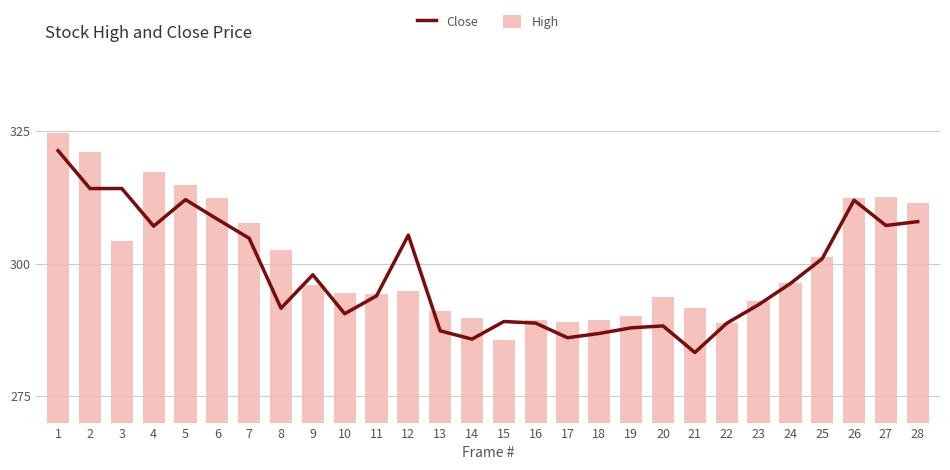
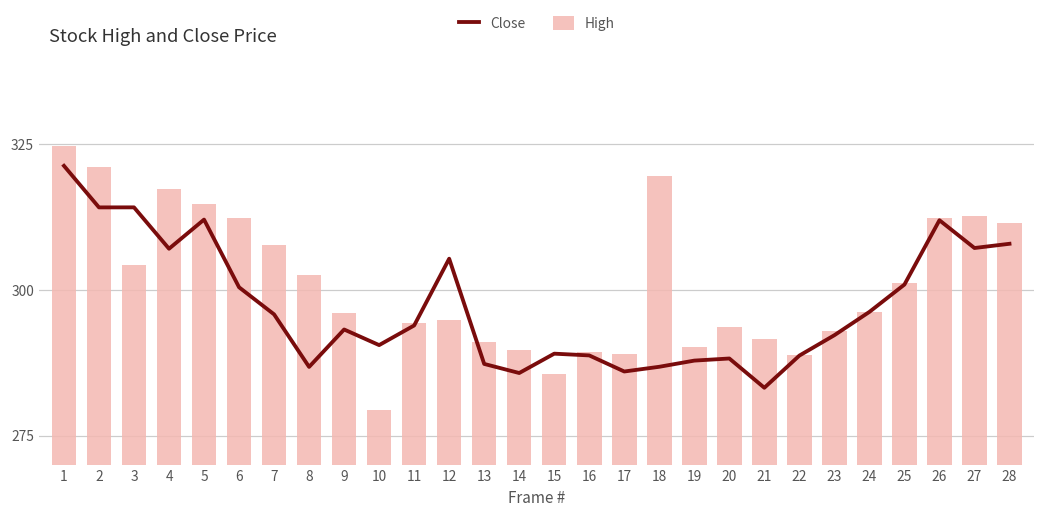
  {
    "Close": {
      "1": 321,
      "2": 314,
      "3": 314,
      "4": 307,
      "5": 312,
-     "6": 308,
-     "7": 305,
-     "8": 292,
-     "9": 298,
+     "6": 300,
+     "7": 296,
+     "8": 287,
+     "9": 293,
      "10": 291,
      "11": 294,
      "12": 305,
      "13": 287,
      "14": 286,
      "15": 289,
      "16": 289,
      "17": 286,
      "18": 287,
      "19": 288,
      "20": 288,
      "21": 283,
      "22": 289,
      "23": 292,
      "24": 296,
      "25": 301,
      "26": 312,
      "27": 307,
      "28": 308
    },
    "High": {
      "1": 325,
      "2": 321,
      "3": 304,
      "4": 317,
      "5": 315,
      "6": 312,
      "7": 308,
      "8": 303,
      "9": 296,
-     "10": 294,
+     "10": 279,
      "11": 294,
      "12": 295,
      "13": 291,
      "14": 290,
      "15": 286,
      "16": 289,
      "17": 289,
-     "18": 289,
+     "18": 320,
      "19": 290,
      "20": 294,
      "21": 292,
      "22": 289,
      "23": 293,
      "24": 296,
      "25": 301,
      "26": 312,
      "27": 313,
      "28": 312
    }
  }
